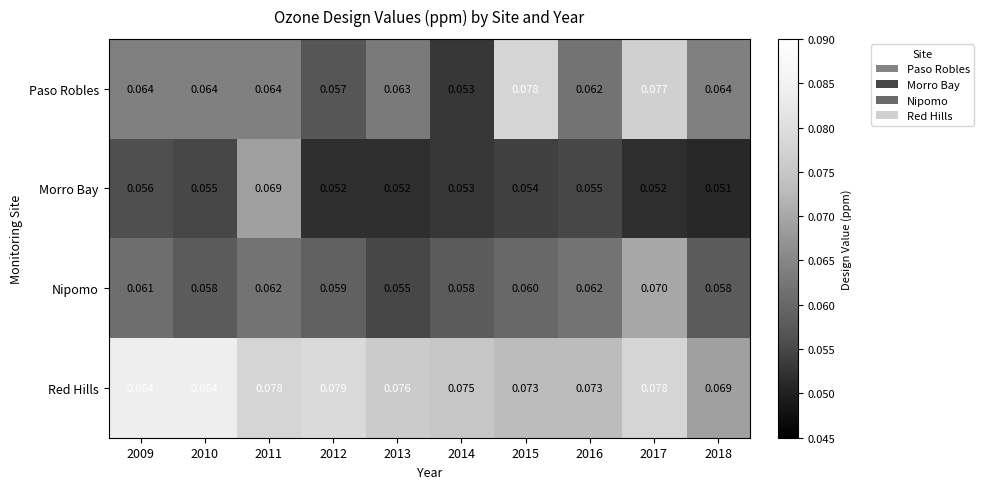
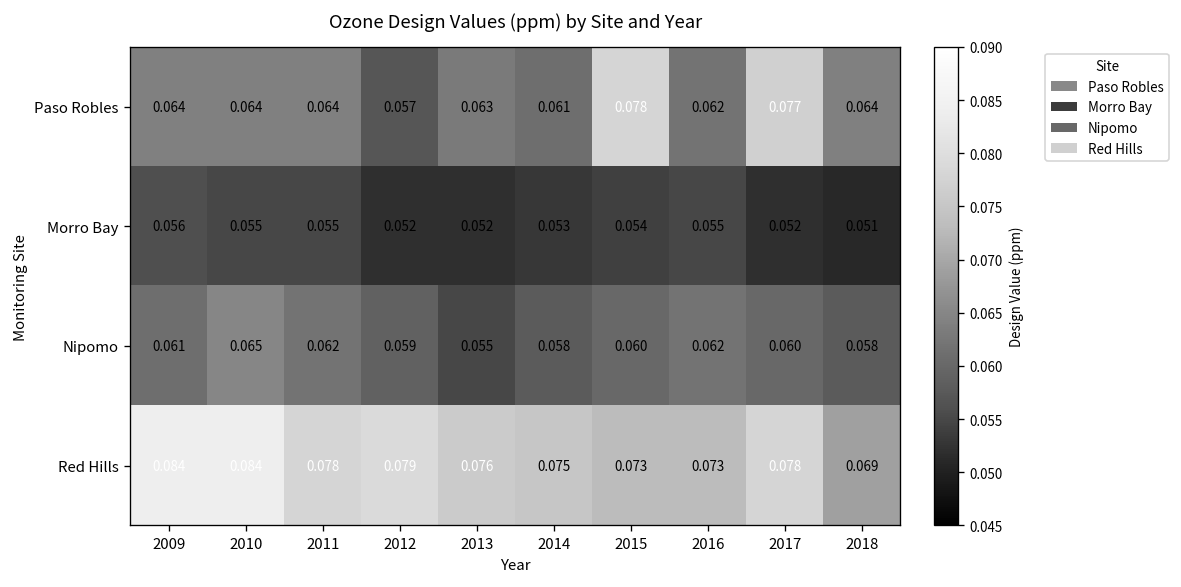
  {
    "Paso Robles": {
      "2009": 0.064,
      "2010": 0.064,
      "2011": 0.064,
      "2012": 0.057,
      "2013": 0.063,
-     "2014": 0.053,
+     "2014": 0.061,
      "2016": 0.062,
      "2018": 0.064
    },
    "Morro Bay": {
      "2009": 0.056,
      "2010": 0.055,
-     "2011": 0.069,
+     "2011": 0.055,
      "2014": 0.053,
      "2015": 0.054,
      "2016": 0.055
    },
    "Nipomo": {
      "2009": 0.061,
-     "2010": 0.058,
+     "2010": 0.065,
      "2011": 0.062,
      "2012": 0.059,
      "2013": 0.055,
      "2014": 0.058,
      "2015": 0.060,
      "2016": 0.062,
-     "2017": 0.070,
+     "2017": 0.060,
      "2018": 0.058
    },
    "Red Hills": {
      "2013": 0.076,
      "2014": 0.075,
      "2015": 0.073,
      "2016": 0.073,
      "2018": 0.069
    }
  }
